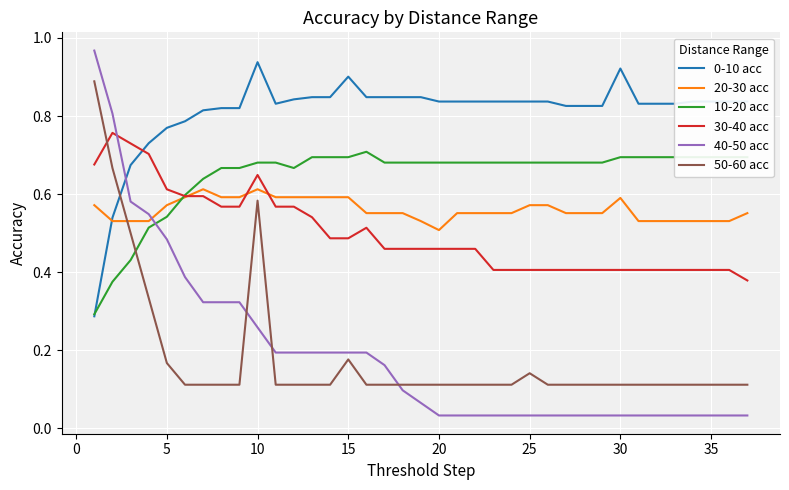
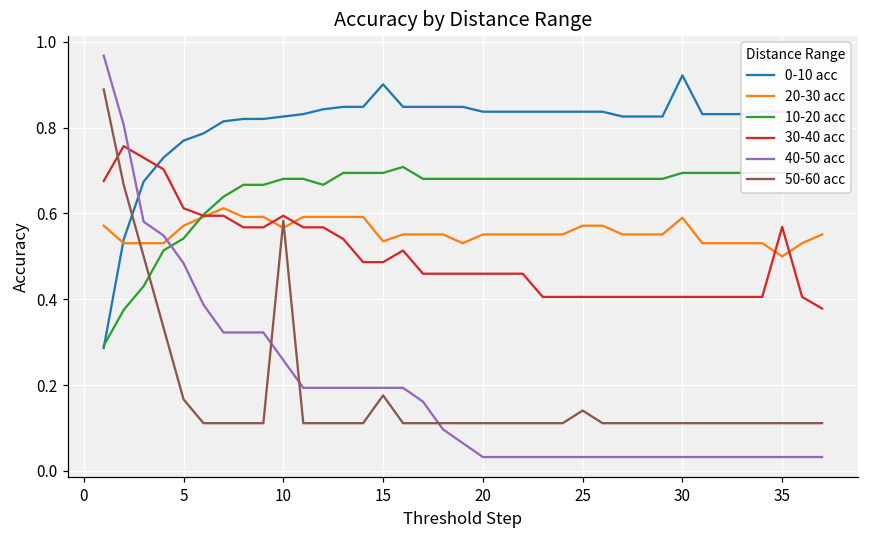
  {
    "0-10 acc": {
      "5": 0.77,
-     "10": 0.94,
+     "10": 0.83,
      "15": 0.90,
      "20": 0.84,
      "25": 0.84,
      "30": 0.92
    },
    "20-30 acc": {
      "5": 0.57,
-     "10": 0.61,
-     "15": 0.59,
-     "20": 0.51,
+     "10": 0.57,
+     "15": 0.53,
+     "20": 0.55,
      "25": 0.57,
      "30": 0.59,
-     "35": 0.53
+     "35": 0.50
    },
    "10-20 acc": {
      "5": 0.54,
      "10": 0.68,
      "15": 0.69,
      "20": 0.68,
      "25": 0.68,
      "30": 0.69
    },
    "30-40 acc": {
      "5": 0.61,
-     "10": 0.65,
+     "10": 0.59,
      "15": 0.49,
      "20": 0.46,
      "25": 0.41,
      "30": 0.41,
-     "35": 0.41
+     "35": 0.57
    },
    "40-50 acc": {
      "5": 0.48,
      "10": 0.26,
      "15": 0.19,
      "20": 0.03,
      "25": 0.03,
      "30": 0.03,
      "35": 0.03
    },
    "50-60 acc": {
      "5": 0.17,
      "10": 0.58,
      "15": 0.18,
      "20": 0.11,
      "25": 0.14,
      "30": 0.11,
      "35": 0.11
    }
  }
